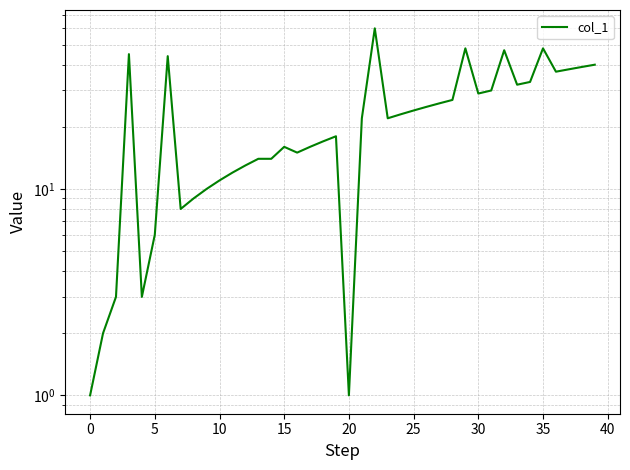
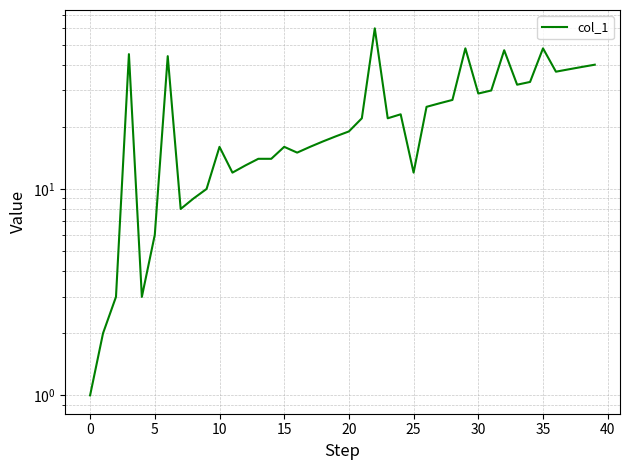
  {
    "0": 1,
    "5": 6,
-   "10": 11,
+   "10": 16,
    "15": 16,
-   "20": 1,
-   "25": 24,
+   "20": 19,
+   "25": 12,
    "30": 29,
    "35": 48
  }
